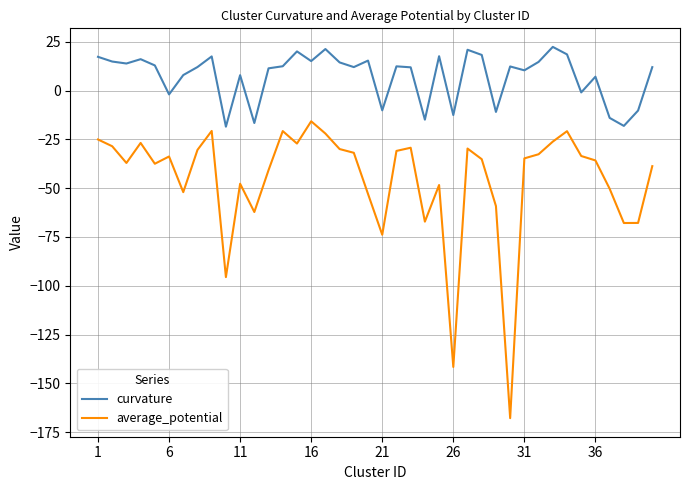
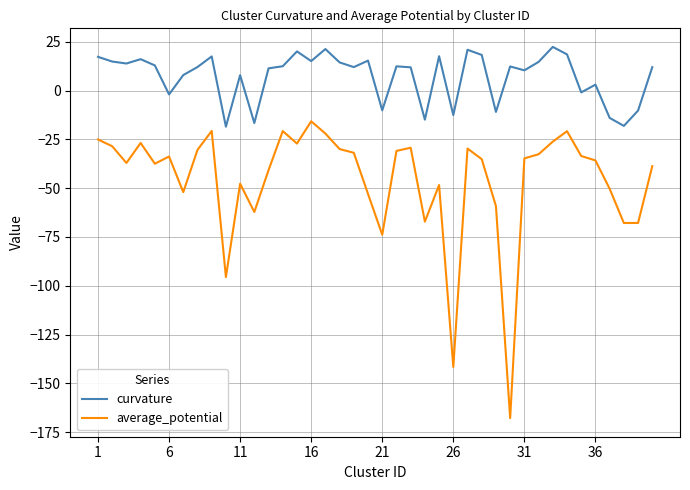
  {
    "curvature": {
      "1": 17,
      "6": -2,
      "11": 8,
      "16": 15,
      "21": -10,
      "26": -13,
      "31": 10,
-     "36": 7
+     "36": 3
    },
    "average_potential": {
      "1": -25,
      "6": -34,
      "11": -48,
      "16": -16,
      "21": -74,
      "26": -142,
      "31": -35,
      "36": -36
    }
  }
